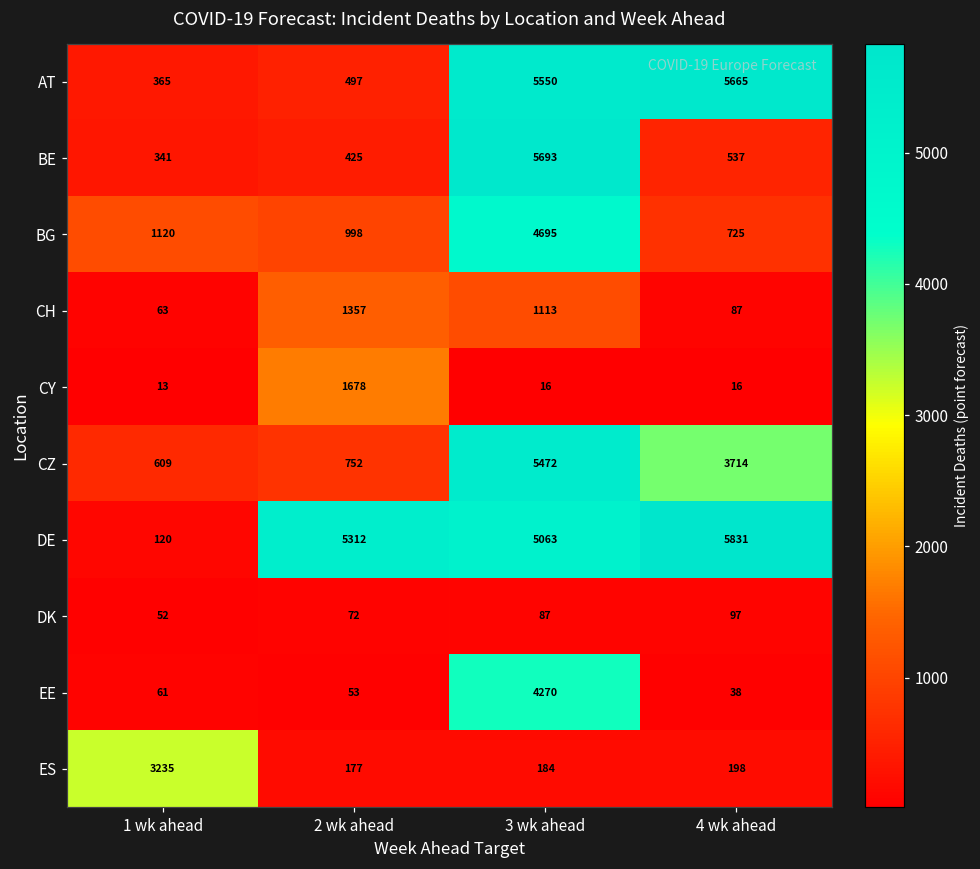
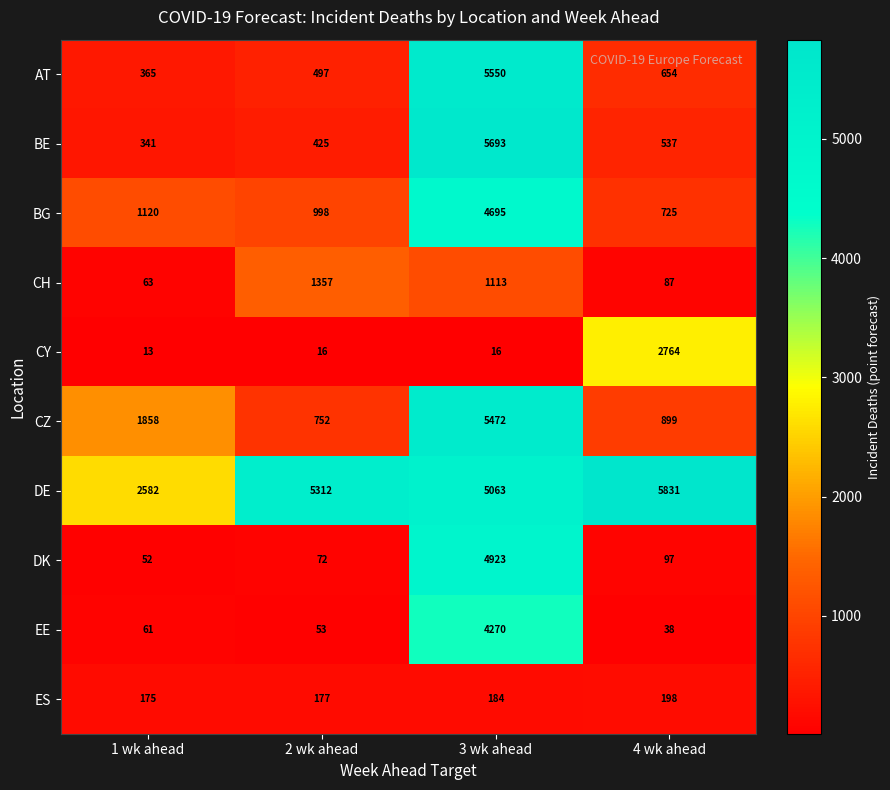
  {
    "AT": {
      "1 wk ahead": 365,
      "2 wk ahead": 497,
      "3 wk ahead": 5550,
-     "4 wk ahead": 5665
+     "4 wk ahead": 654
    },
    "BE": {
      "1 wk ahead": 341,
      "2 wk ahead": 425,
      "3 wk ahead": 5693,
      "4 wk ahead": 537
    },
    "BG": {
      "1 wk ahead": 1120,
      "2 wk ahead": 998,
      "3 wk ahead": 4695,
      "4 wk ahead": 725
    },
    "CH": {
      "1 wk ahead": 63,
      "2 wk ahead": 1357,
      "3 wk ahead": 1113,
      "4 wk ahead": 87
    },
    "CY": {
      "1 wk ahead": 13,
-     "2 wk ahead": 1678,
+     "2 wk ahead": 16,
      "3 wk ahead": 16,
-     "4 wk ahead": 16
+     "4 wk ahead": 2764
    },
    "CZ": {
-     "1 wk ahead": 609,
+     "1 wk ahead": 1858,
      "2 wk ahead": 752,
      "3 wk ahead": 5472,
-     "4 wk ahead": 3714
+     "4 wk ahead": 899
    },
    "DE": {
-     "1 wk ahead": 120,
+     "1 wk ahead": 2582,
      "2 wk ahead": 5312,
      "3 wk ahead": 5063,
      "4 wk ahead": 5831
    },
    "DK": {
      "1 wk ahead": 52,
      "2 wk ahead": 72,
-     "3 wk ahead": 87,
+     "3 wk ahead": 4923,
      "4 wk ahead": 97
    },
    "EE": {
      "1 wk ahead": 61,
      "2 wk ahead": 53,
      "3 wk ahead": 4270,
      "4 wk ahead": 38
    },
    "ES": {
-     "1 wk ahead": 3235,
+     "1 wk ahead": 175,
      "2 wk ahead": 177,
      "3 wk ahead": 184,
      "4 wk ahead": 198
    }
  }
